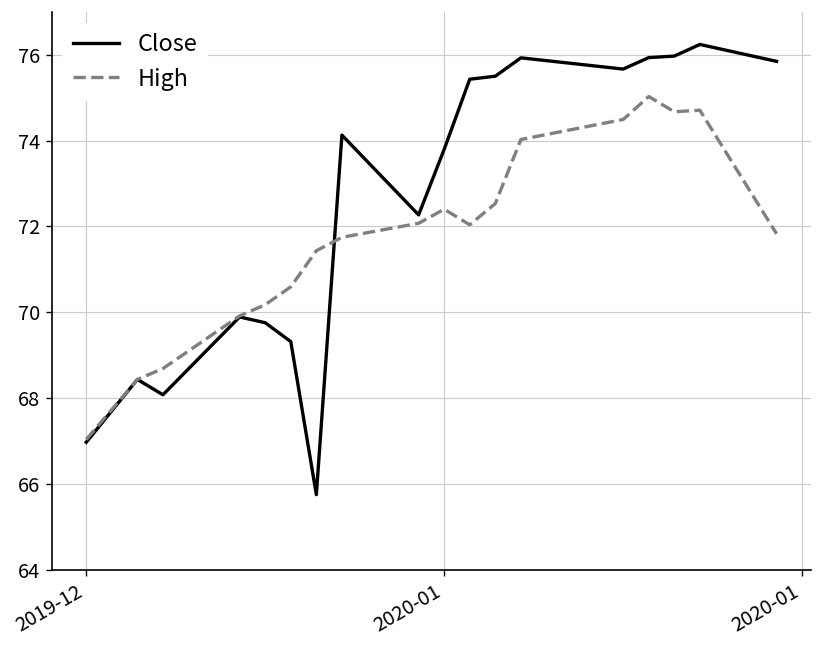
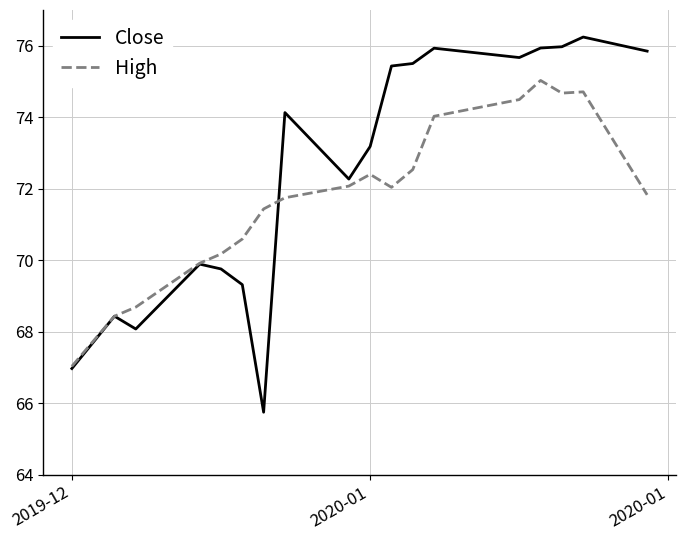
  {
    "Close": {
-     "2020-01": 73.8
+     "2020-01": 73.2
    },
    "High": {
      "2020-01": 72.4
    }
  }
